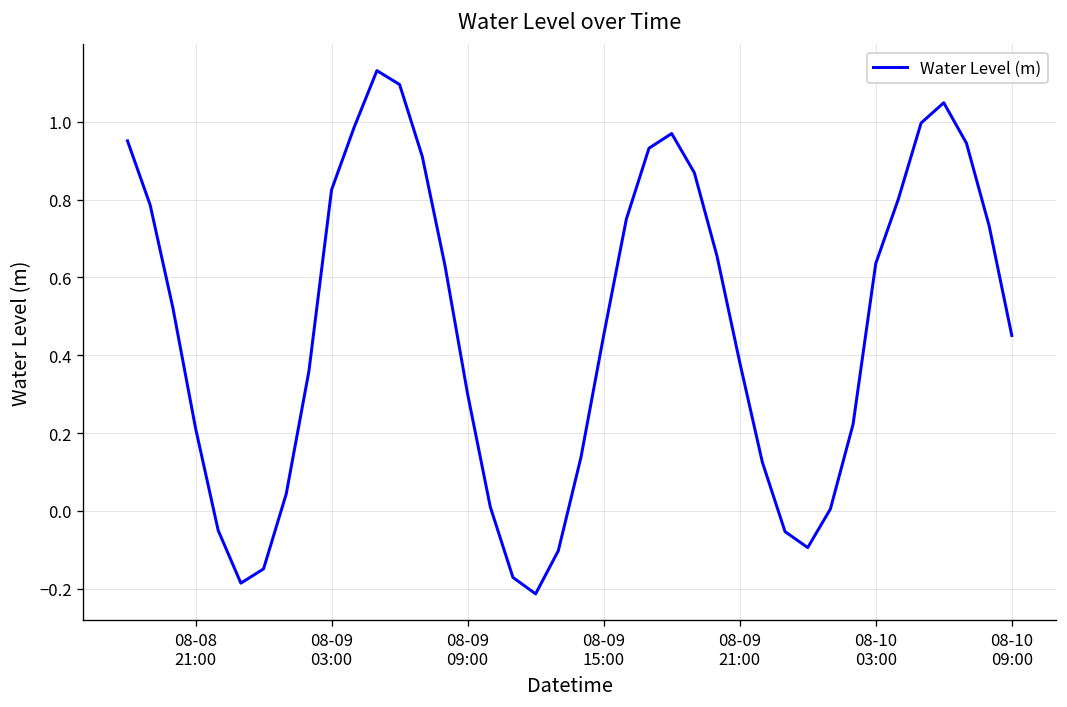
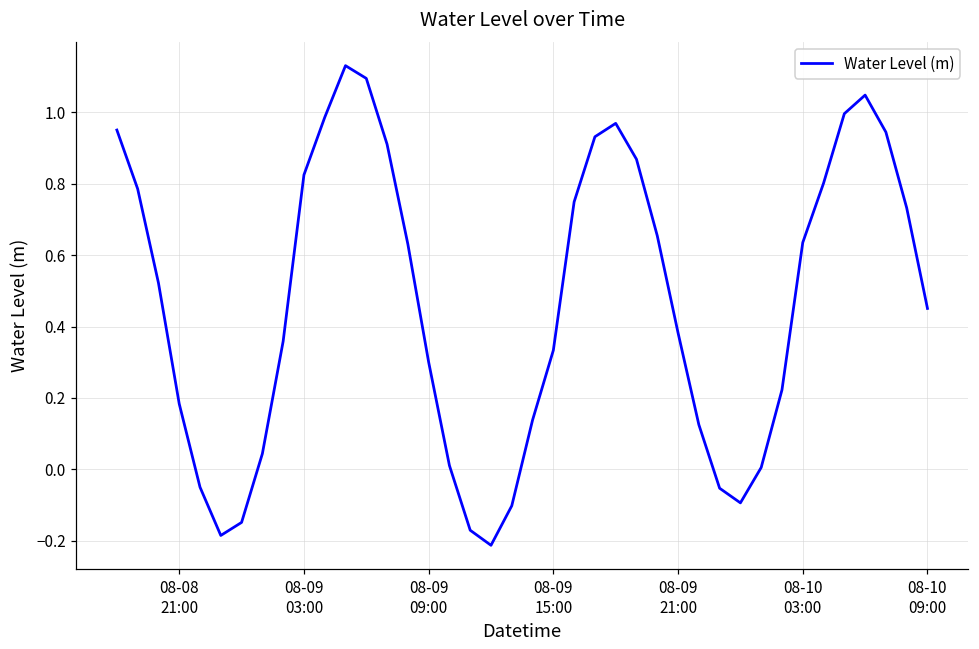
  {
-   "08-08 21:00": 0.21,
+   "08-08 21:00": 0.18,
    "08-09 03:00": 0.83,
    "08-09 09:00": 0.30,
-   "08-09 15:00": 0.45,
+   "08-09 15:00": 0.33,
    "08-09 21:00": 0.38,
    "08-10 03:00": 0.64,
    "08-10 09:00": 0.45
  }
